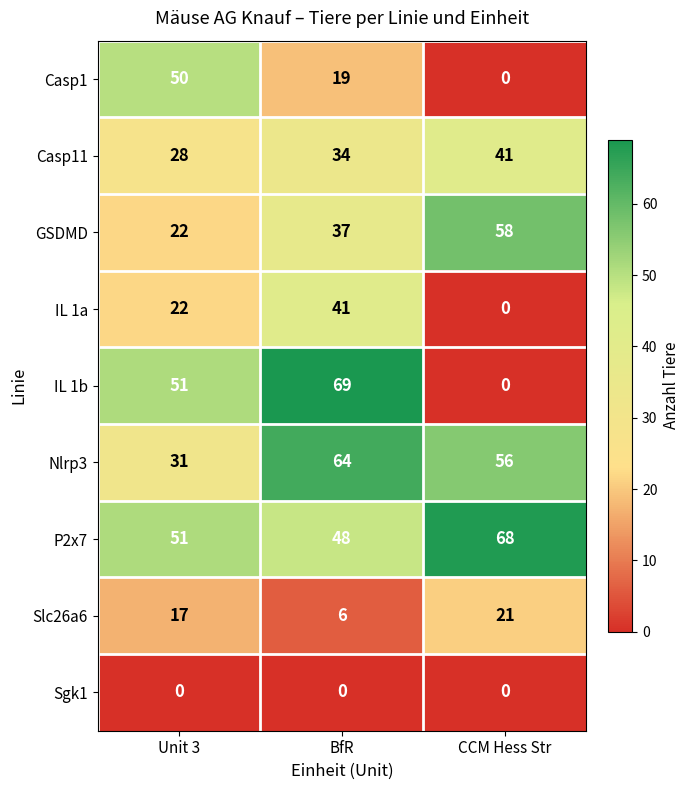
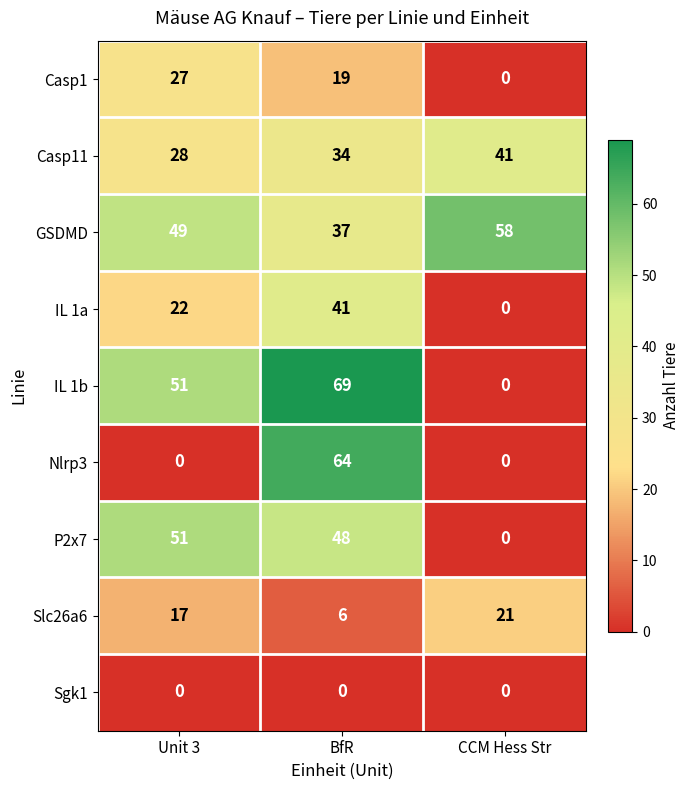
  {
    "Casp1": {
-     "Unit 3": 50,
+     "Unit 3": 27,
      "BfR": 19,
      "CCM Hess Str": 0
    },
    "Casp11": {
      "Unit 3": 28,
      "BfR": 34,
      "CCM Hess Str": 41
    },
    "GSDMD": {
-     "Unit 3": 22,
+     "Unit 3": 49,
      "BfR": 37,
      "CCM Hess Str": 58
    },
    "IL 1a": {
      "Unit 3": 22,
      "BfR": 41,
      "CCM Hess Str": 0
    },
    "IL 1b": {
      "Unit 3": 51,
      "BfR": 69,
      "CCM Hess Str": 0
    },
    "Nlrp3": {
-     "Unit 3": 31,
+     "Unit 3": 0,
      "BfR": 64,
-     "CCM Hess Str": 56
+     "CCM Hess Str": 0
    },
    "P2x7": {
      "Unit 3": 51,
      "BfR": 48,
-     "CCM Hess Str": 68
+     "CCM Hess Str": 0
    },
    "Slc26a6": {
      "Unit 3": 17,
      "BfR": 6,
      "CCM Hess Str": 21
    },
    "Sgk1": {
      "Unit 3": 0,
      "BfR": 0,
      "CCM Hess Str": 0
    }
  }
